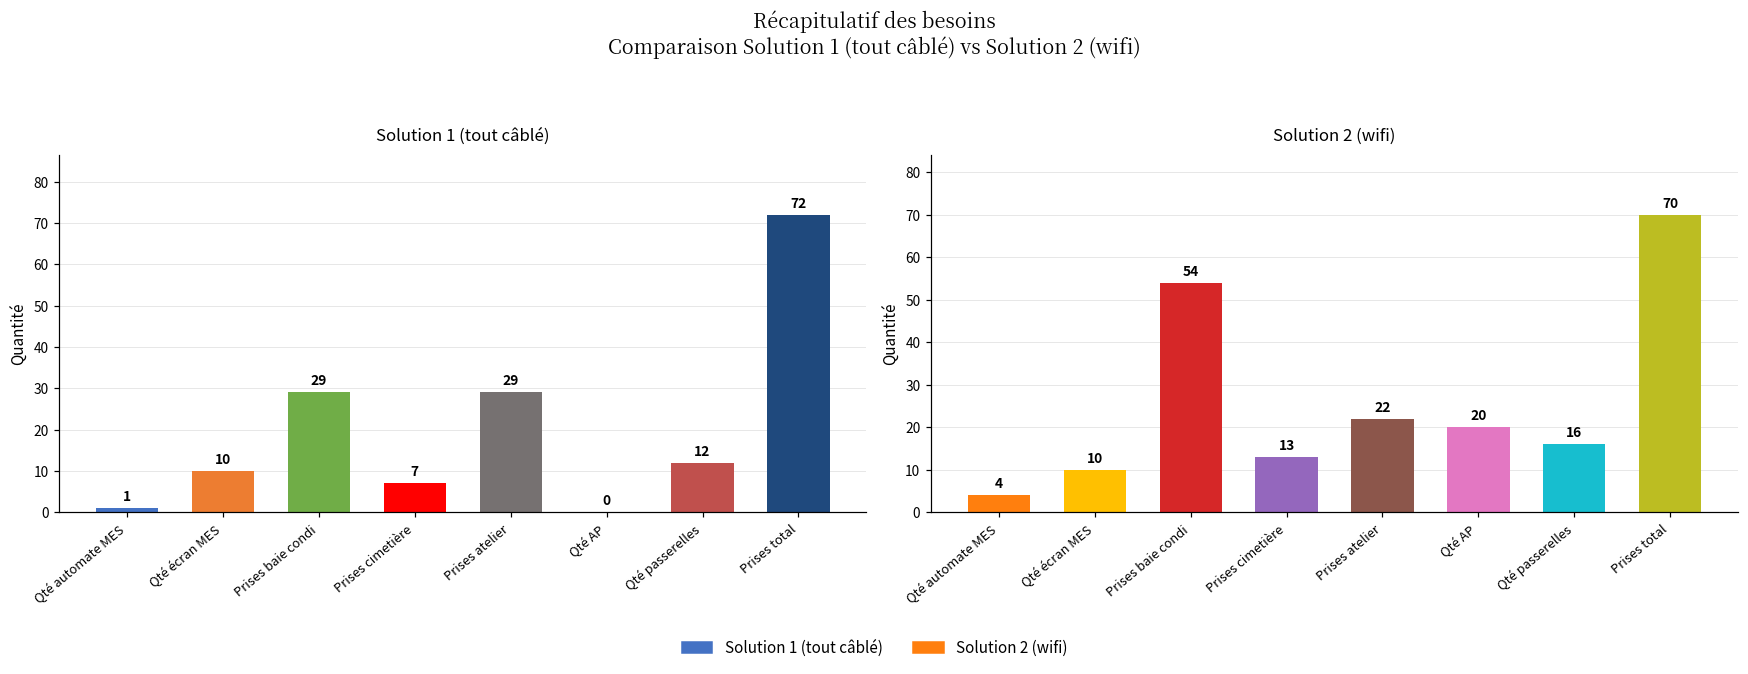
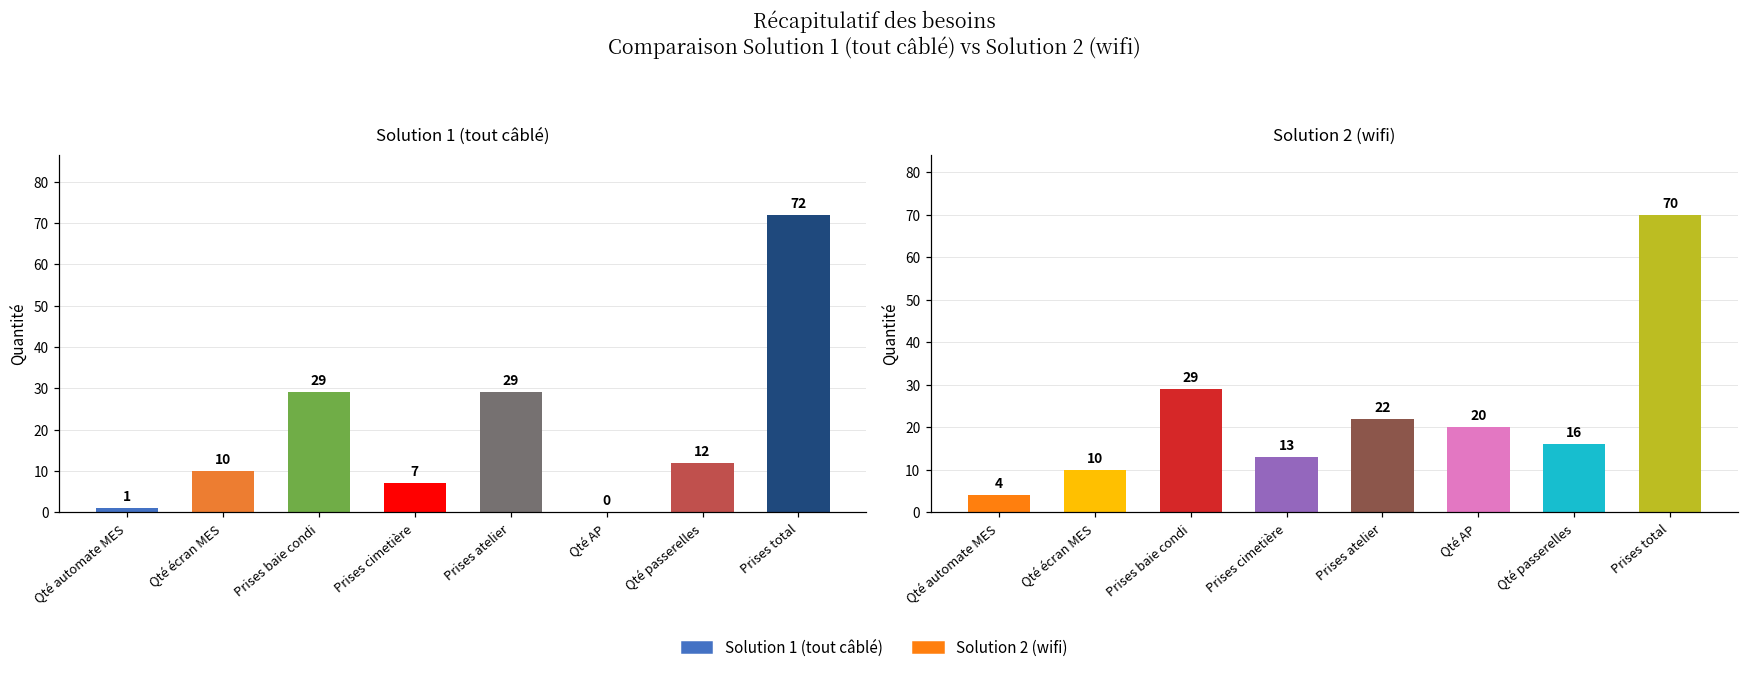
  {
    "Solution 1 (tout câblé)": {
      "Qté automate MES": 1,
      "Qté écran MES": 10,
      "Prises baie condi": 29,
      "Prises cimetière": 7,
      "Prises atelier": 29,
      "Qté AP": 0,
      "Qté passerelles": 12,
      "Prises total": 72
    },
    "Solution 2 (wifi)": {
      "Qté automate MES": 4,
      "Qté écran MES": 10,
-     "Prises baie condi": 54,
+     "Prises baie condi": 29,
      "Prises cimetière": 13,
      "Prises atelier": 22,
      "Qté AP": 20,
      "Qté passerelles": 16,
      "Prises total": 70
    }
  }
